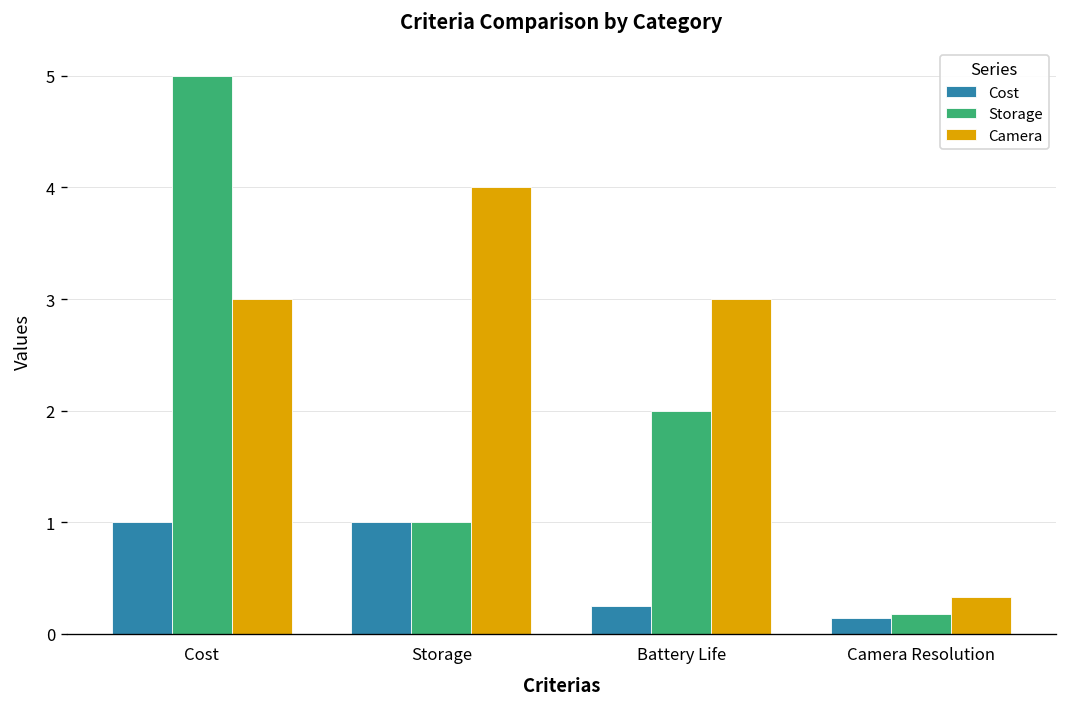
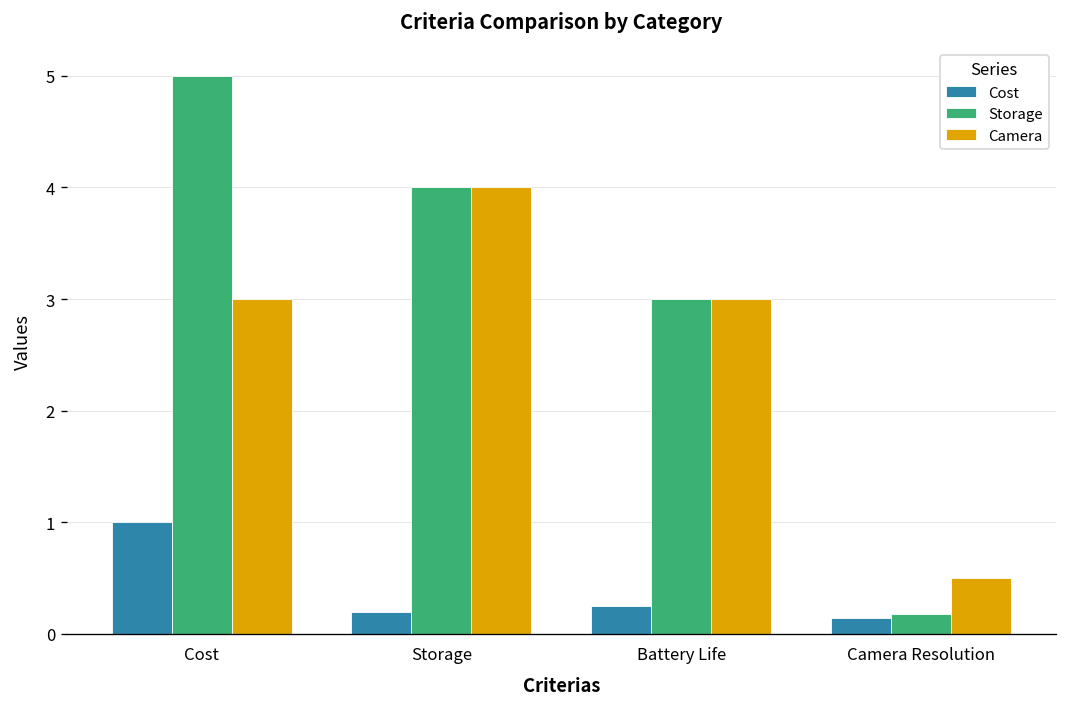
  {
    "Cost": {
      "Cost": 1.0,
-     "Storage": 1.0,
+     "Storage": 0.2,
      "Battery Life": 0.3,
      "Camera Resolution": 0.1
    },
    "Storage": {
      "Cost": 5,
-     "Storage": 1,
-     "Battery Life": 2,
+     "Storage": 4,
+     "Battery Life": 3,
      "Camera Resolution": 0.2
    },
    "Camera": {
      "Cost": 3.0,
      "Storage": 4.0,
      "Battery Life": 3.0,
-     "Camera Resolution": 0.3
+     "Camera Resolution": 0.5
    }
  }
